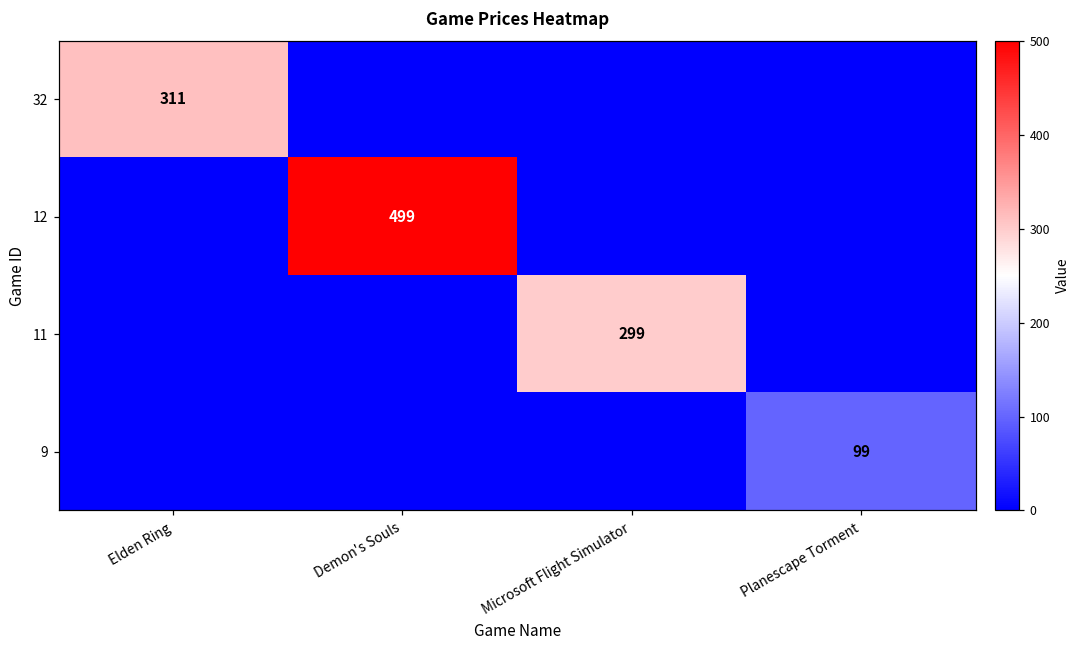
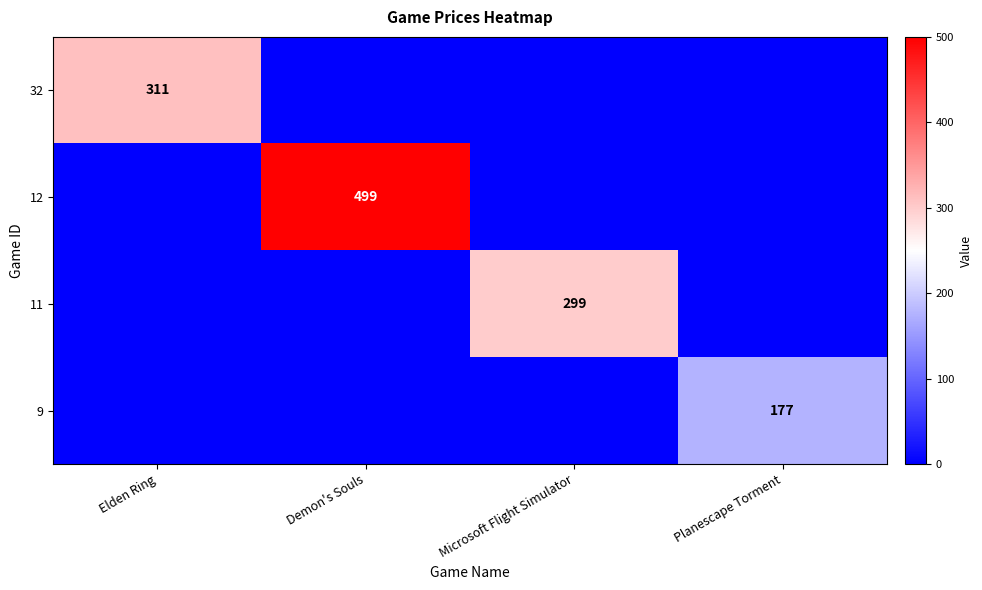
  {
    "32": {
      "Elden Ring": 311
    },
    "12": {
      "Demon's Souls": 499
    },
    "11": {
      "Microsoft Flight Simulator": 299
    },
    "9": {
-     "Planescape Torment": 99
+     "Planescape Torment": 177
    }
  }
